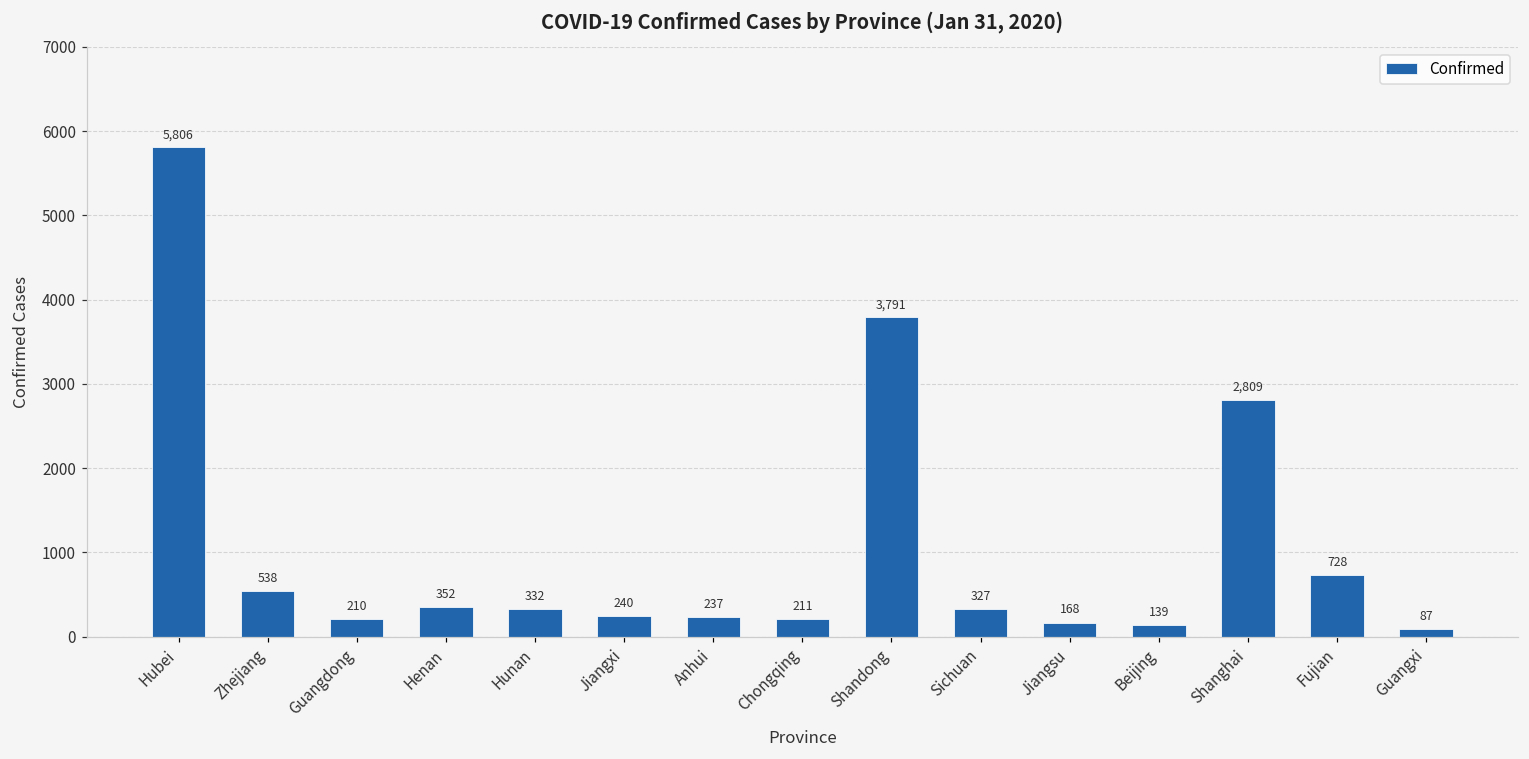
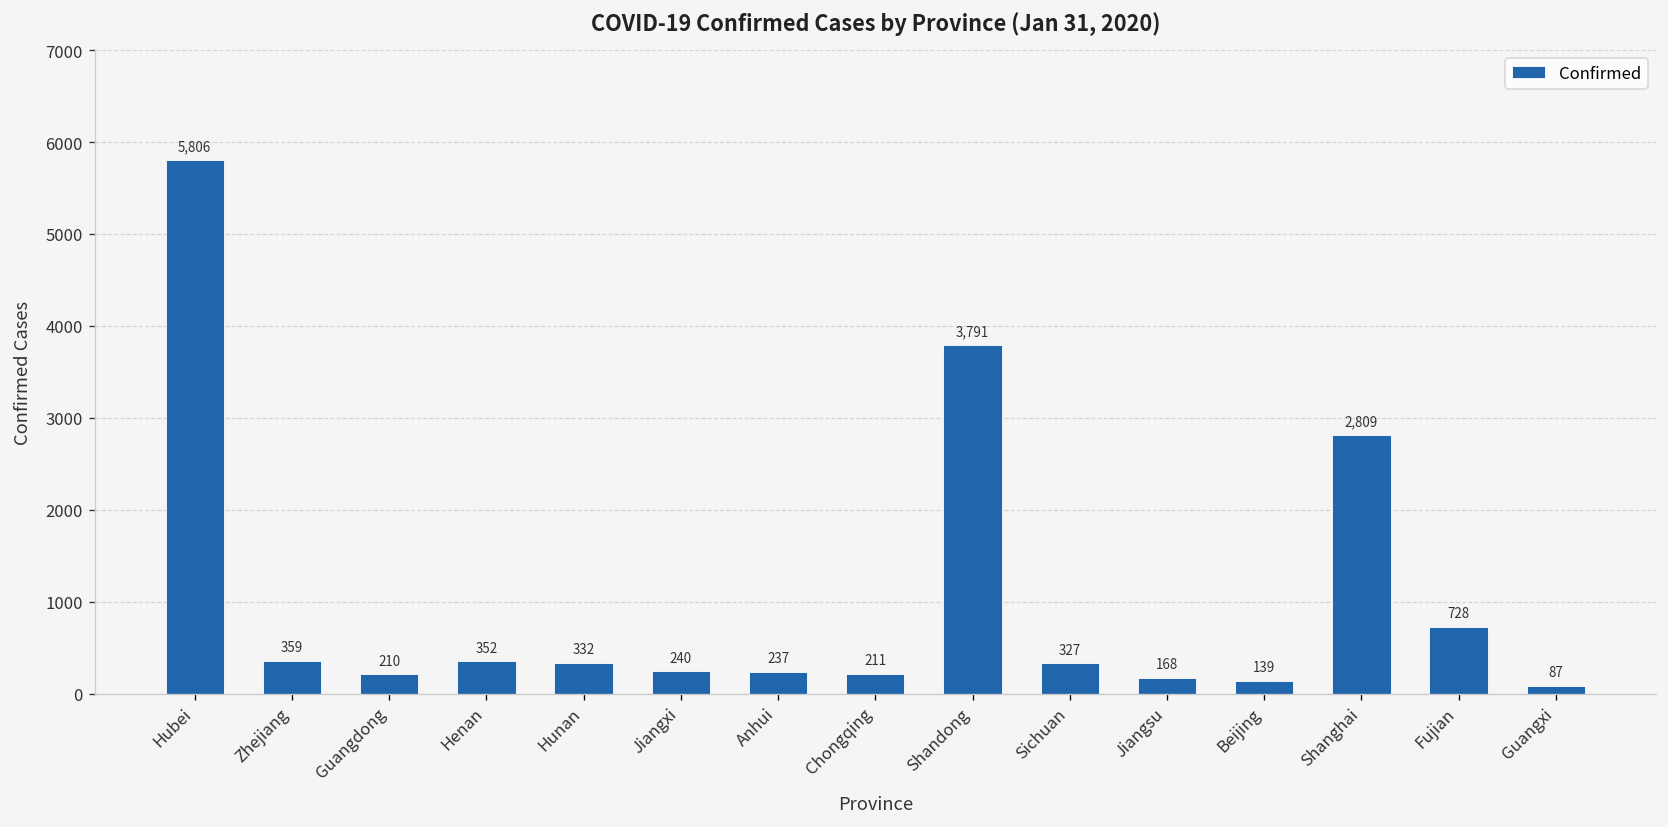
  {
    "Hubei": "5,806",
-   "Zhejiang": "538",
+   "Zhejiang": "359",
    "Guangdong": "210",
    "Henan": "352",
    "Hunan": "332",
    "Jiangxi": "240",
    "Anhui": "237",
    "Chongqing": "211",
    "Shandong": "3,791",
    "Sichuan": "327",
    "Jiangsu": "168",
    "Beijing": "139",
    "Shanghai": "2,809",
    "Fujian": "728",
    "Guangxi": "87"
  }
